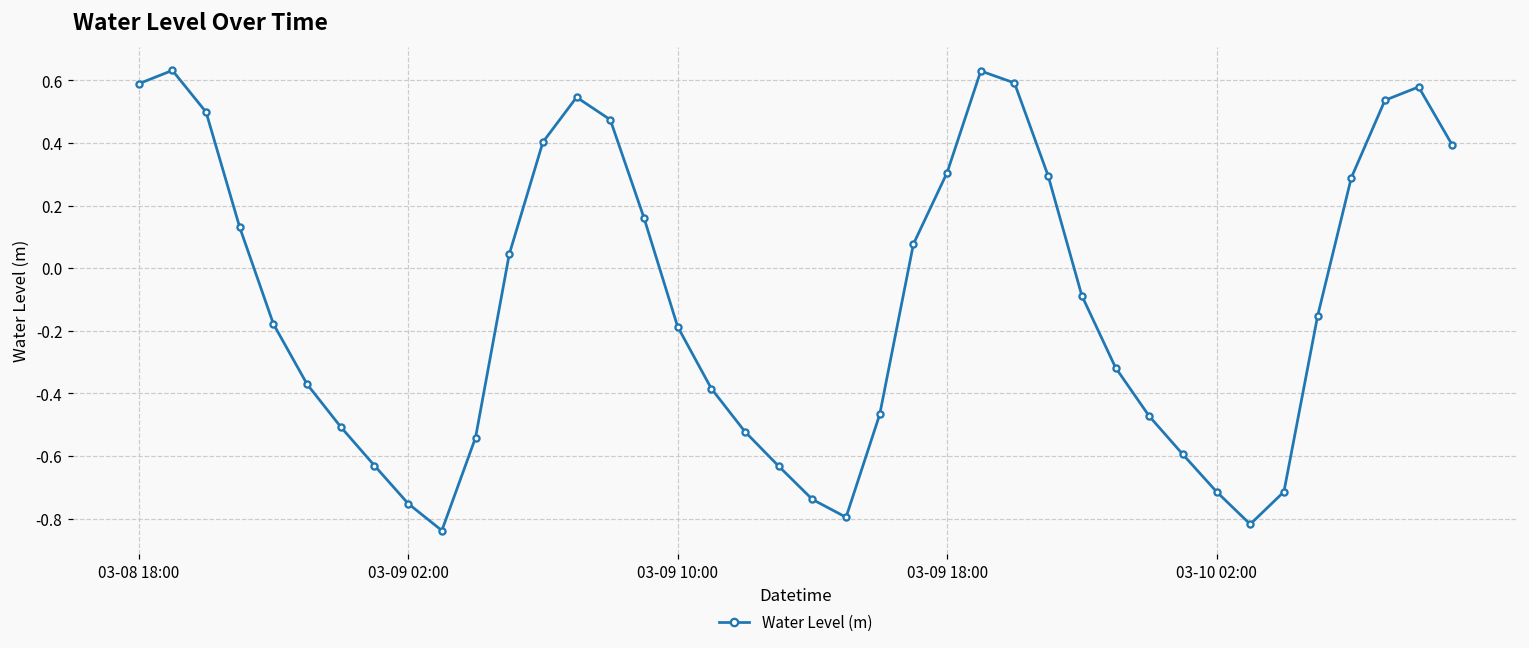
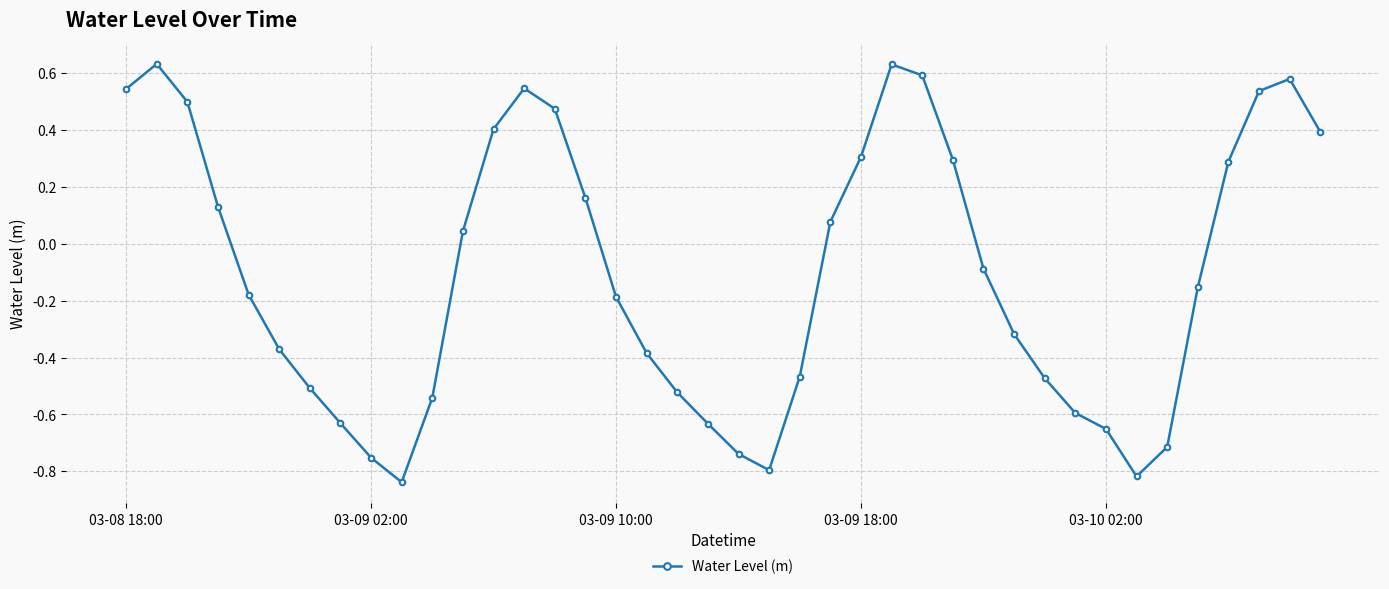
  {
-   "03-08 18:00": 0.59,
+   "03-08 18:00": 0.54,
    "03-09 02:00": -0.75,
    "03-09 10:00": -0.19,
    "03-09 18:00": 0.31,
-   "03-10 02:00": -0.71
+   "03-10 02:00": -0.65
  }
